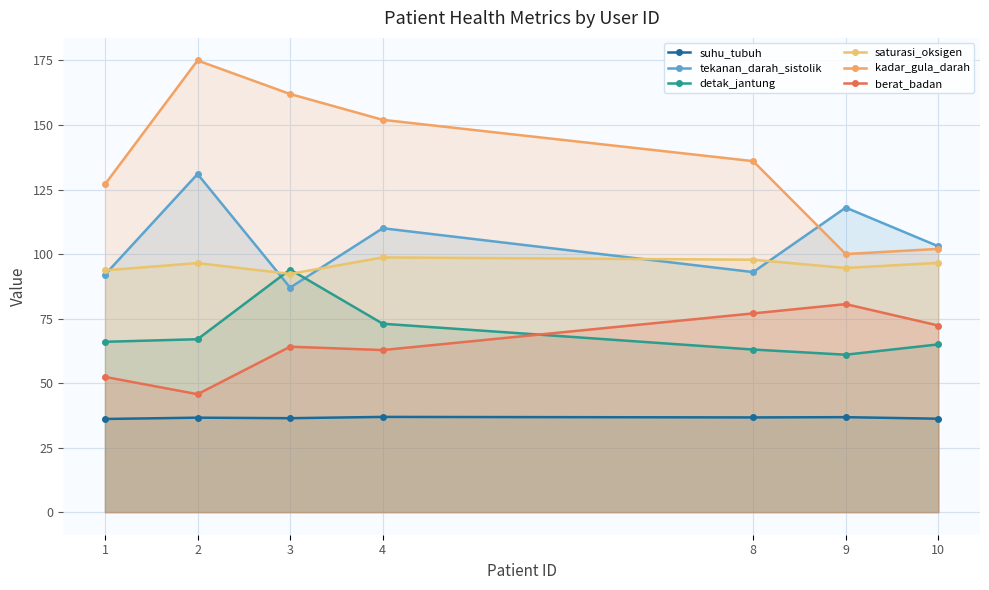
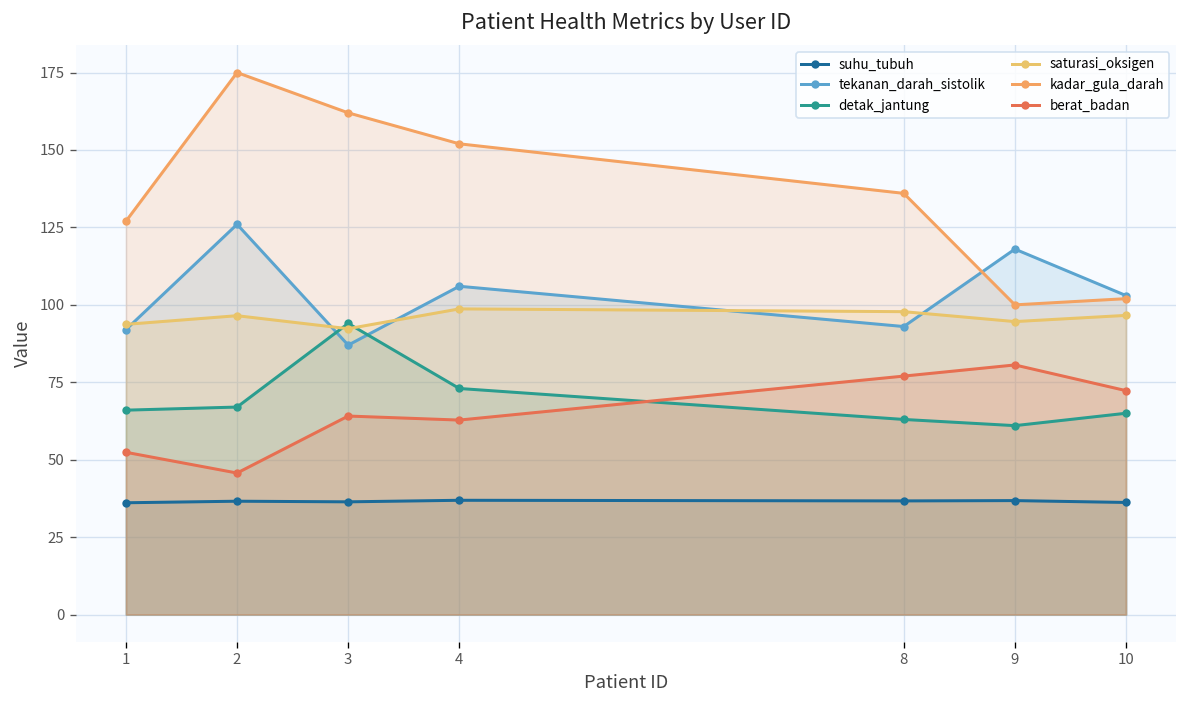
  {
    "tekanan_darah_sistolik": {
      "1": 92,
-     "2": 131,
+     "2": 126,
      "3": 87,
-     "4": 110,
+     "4": 106,
      "8": 93,
      "9": 118,
      "10": 103
    }
  }
